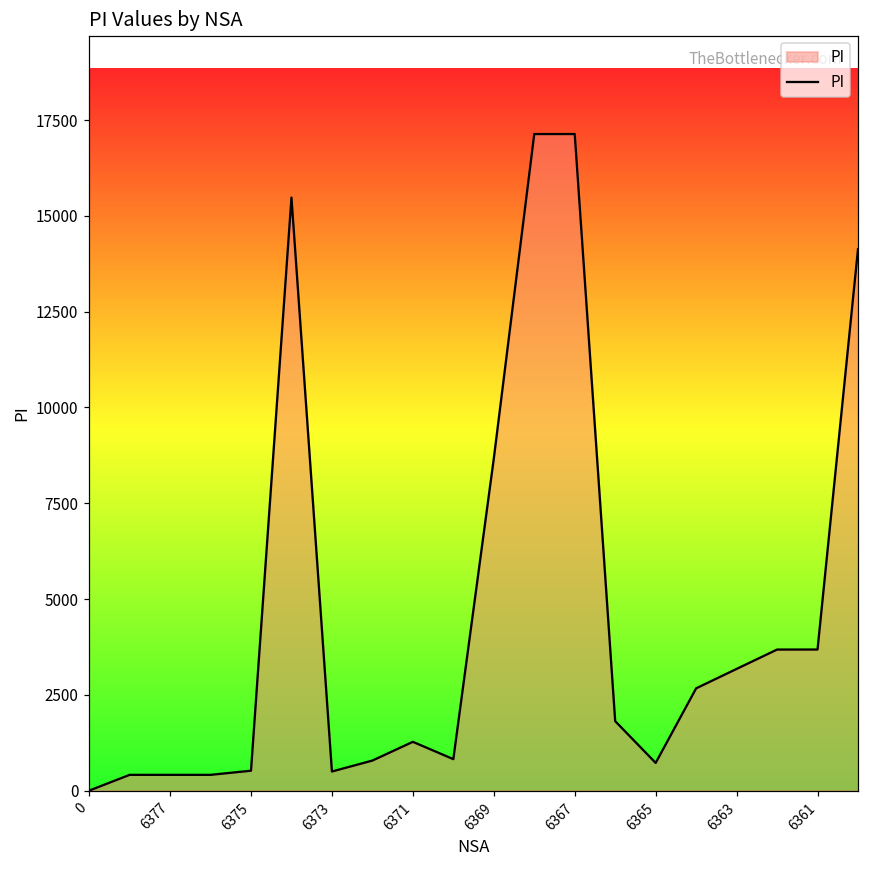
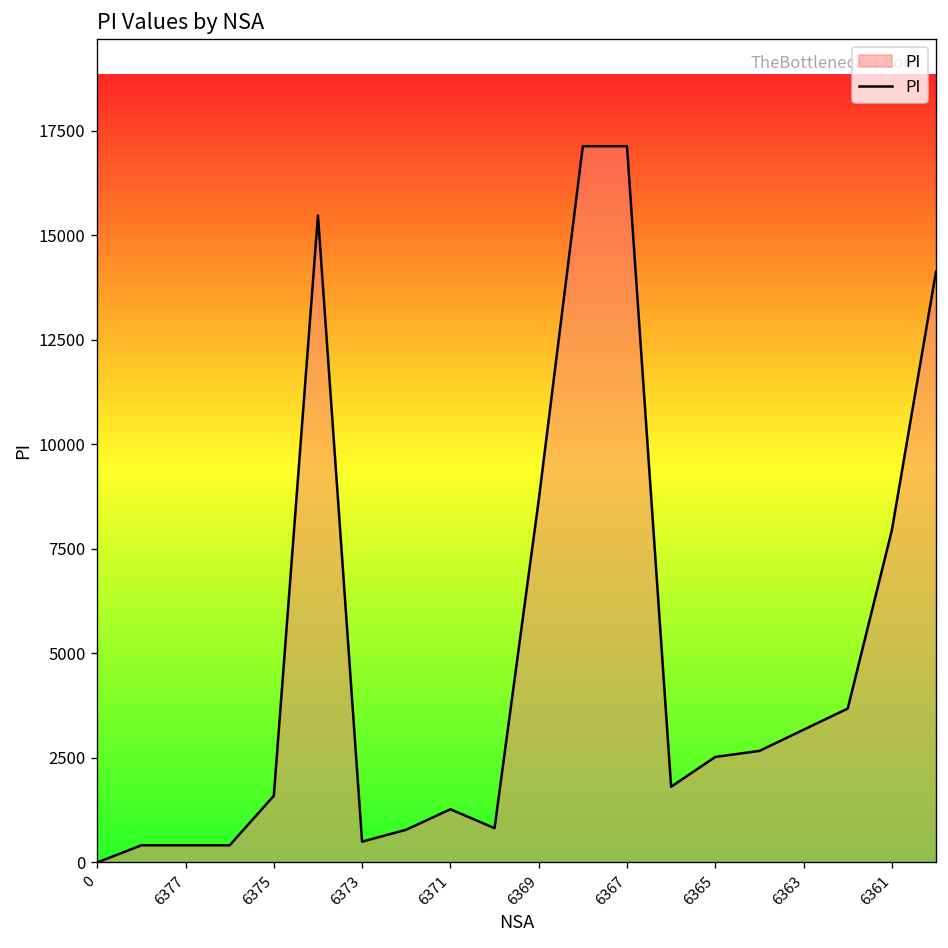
  {
    "0": 0,
    "6377": 400,
-   "6375": 500,
+   "6375": 1600,
    "6373": 500,
    "6371": 1300,
    "6369": 8700,
    "6367": 17100,
-   "6365": 700,
+   "6365": 2500,
    "6363": 3200,
-   "6361": 3700
+   "6361": 7900
  }
